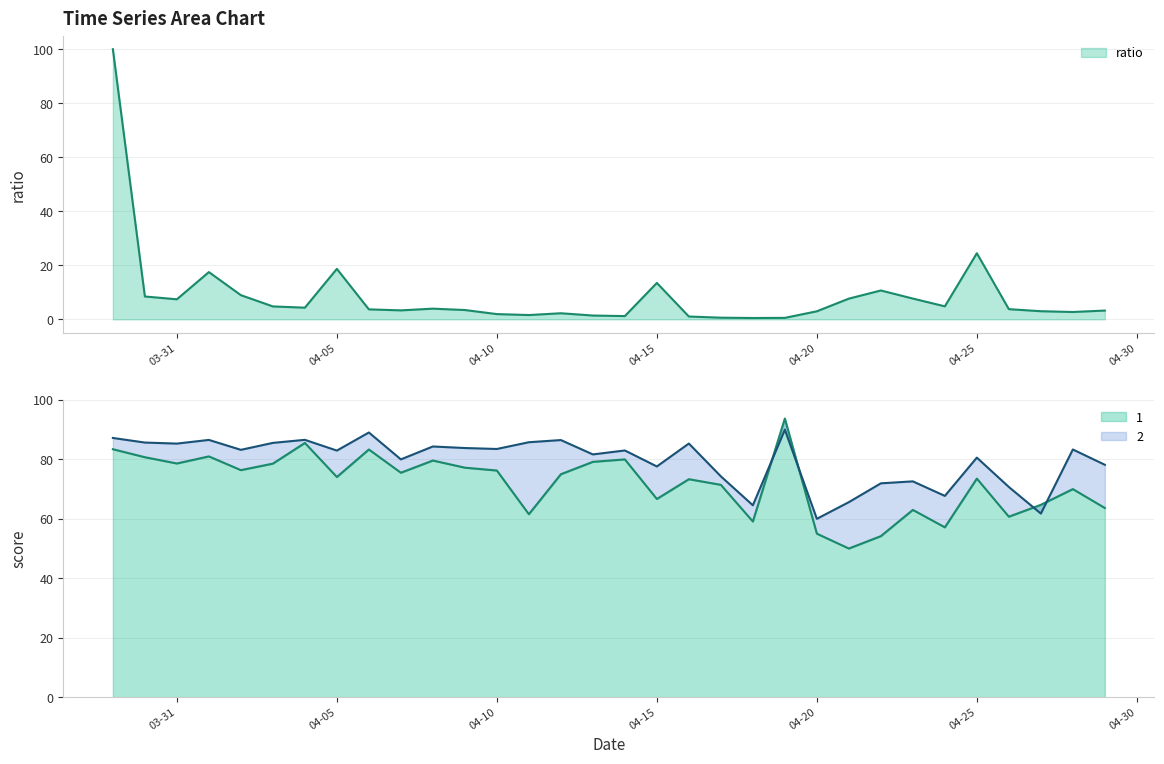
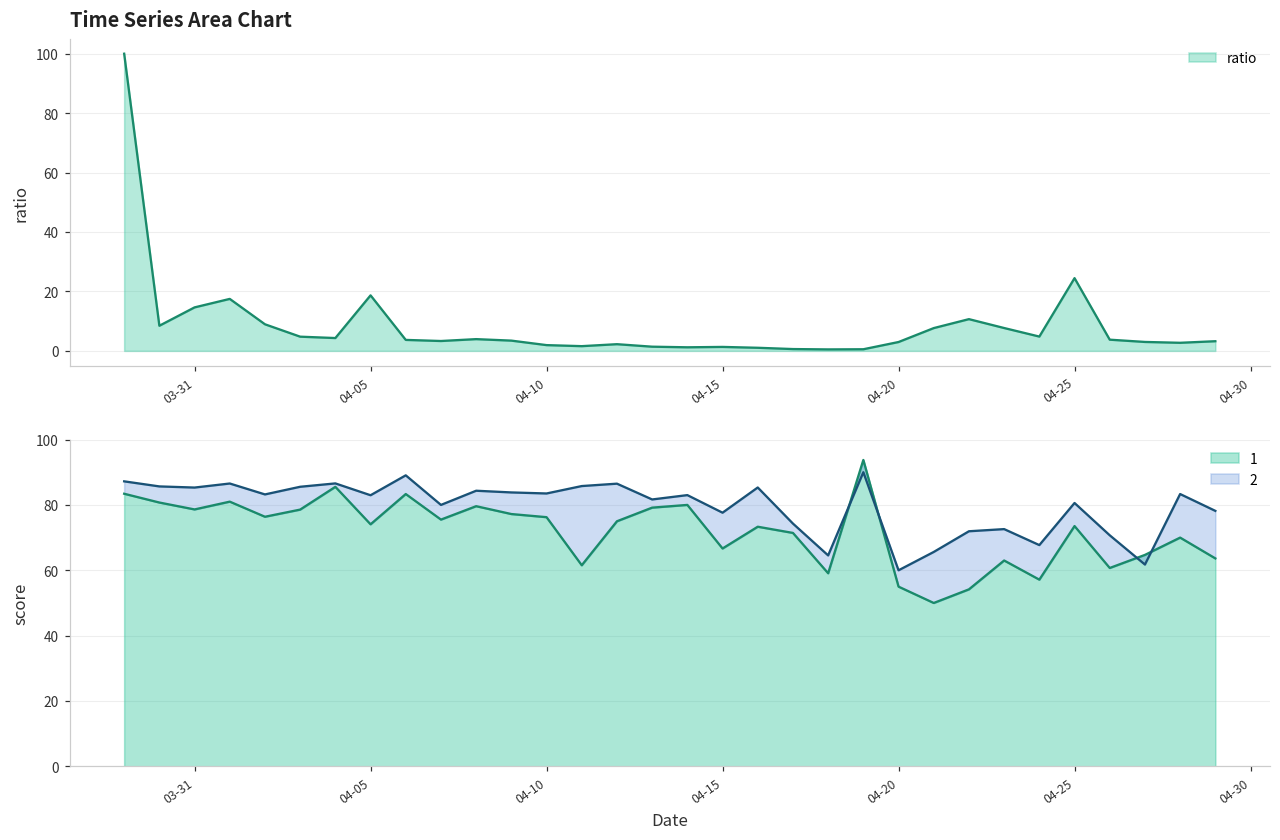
  {
    "Time Series Area Chart": {
-     "03-31": 7,
+     "03-31": 15,
      "04-05": 19,
      "04-10": 2,
-     "04-15": 13,
+     "04-15": 1,
      "04-20": 3,
      "04-25": 24
    }
  }
